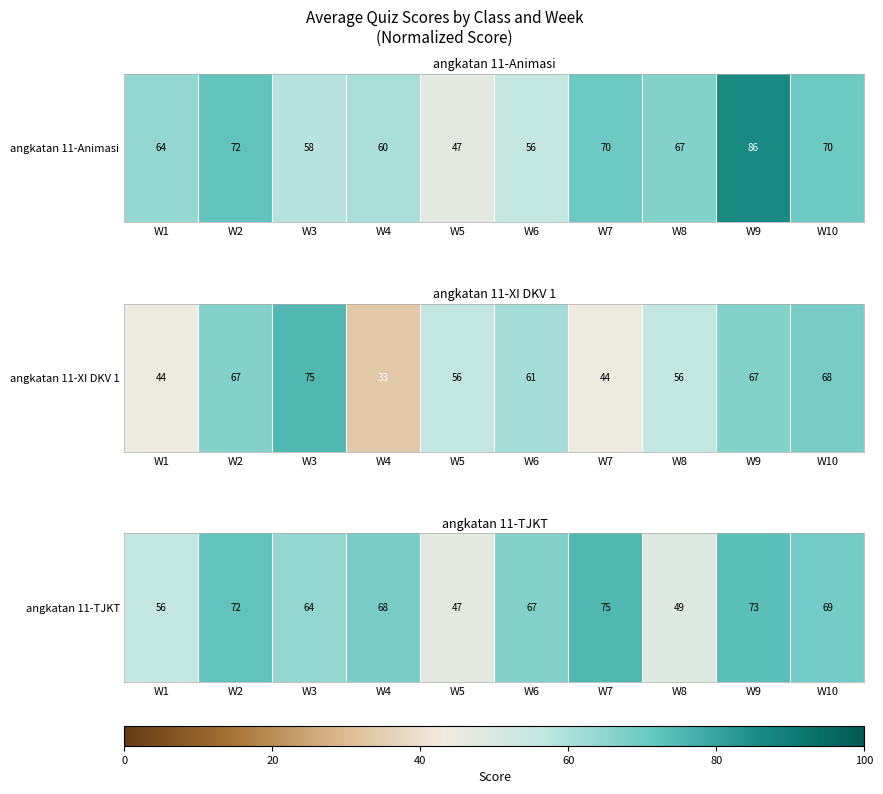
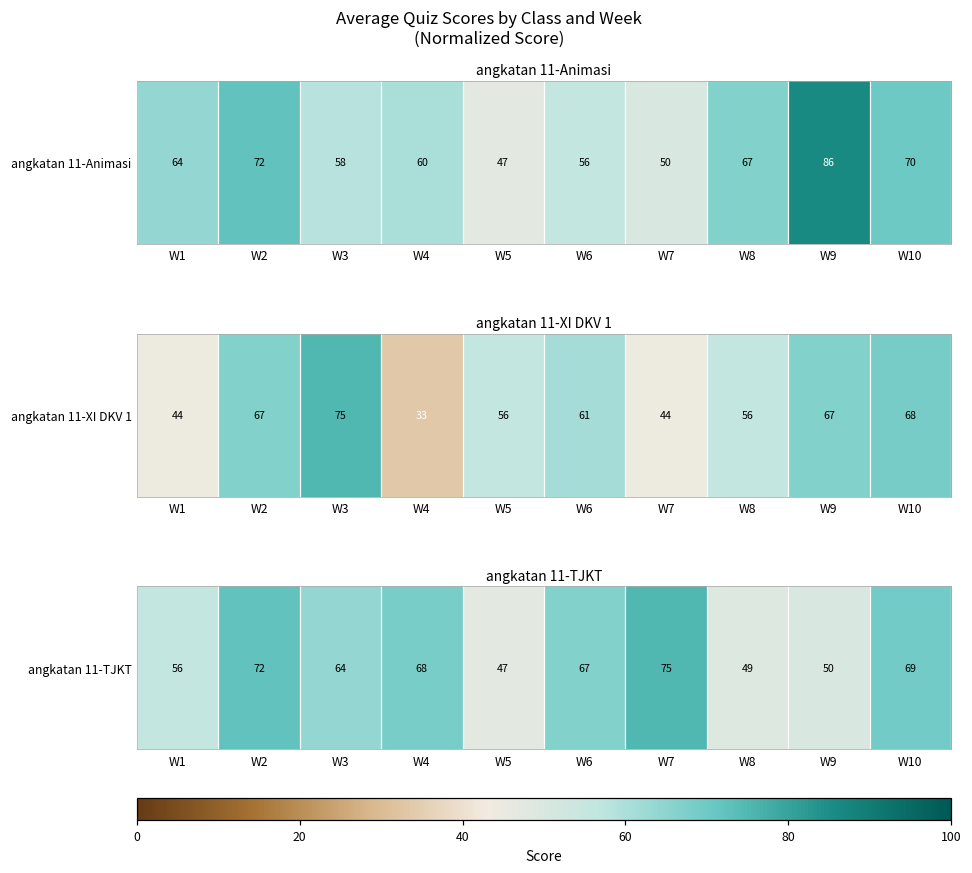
  {
    "angkatan 11-Animasi": {
      "angkatan 11-Animasi": {
        "W1": 64,
        "W2": 72,
        "W3": 58,
        "W4": 60,
        "W5": 47,
        "W6": 56,
-       "W7": 70,
+       "W7": 50,
        "W8": 67,
        "W9": 86,
        "W10": 70
      }
    },
    "angkatan 11-XI DKV 1": {
      "angkatan 11-XI DKV 1": {
        "W1": 44,
        "W2": 67,
        "W3": 75,
        "W4": 33,
        "W5": 56,
        "W6": 61,
        "W7": 44,
        "W8": 56,
        "W9": 67,
        "W10": 68
      }
    },
    "angkatan 11-TJKT": {
      "angkatan 11-TJKT": {
        "W1": 56,
        "W2": 72,
        "W3": 64,
        "W4": 68,
        "W5": 47,
        "W6": 67,
        "W7": 75,
        "W8": 49,
-       "W9": 73,
+       "W9": 50,
        "W10": 69
      }
    }
  }
